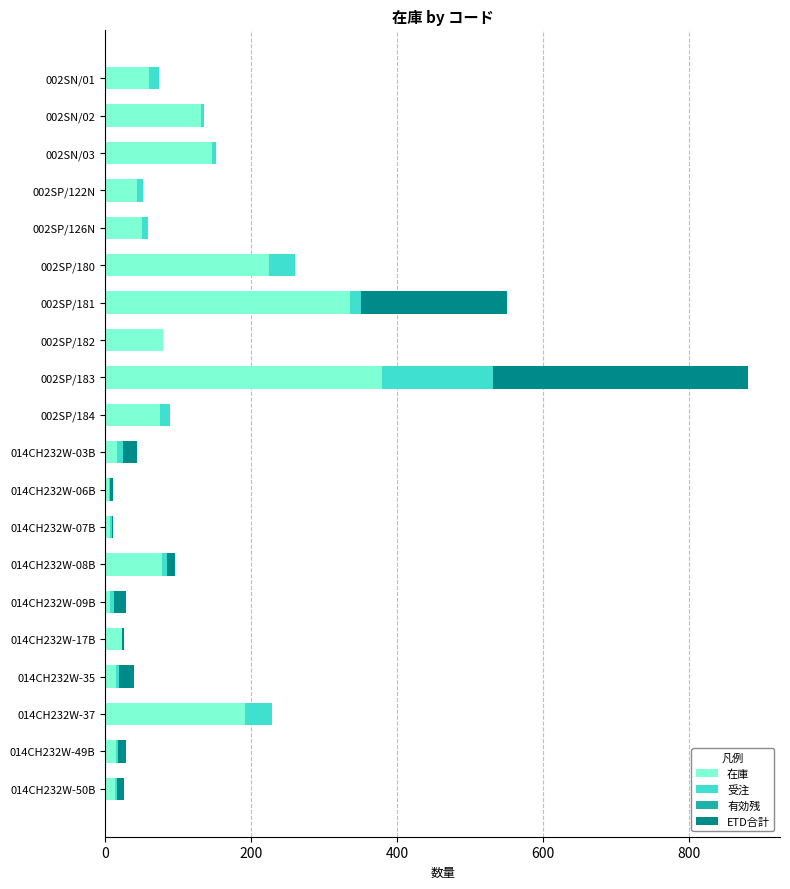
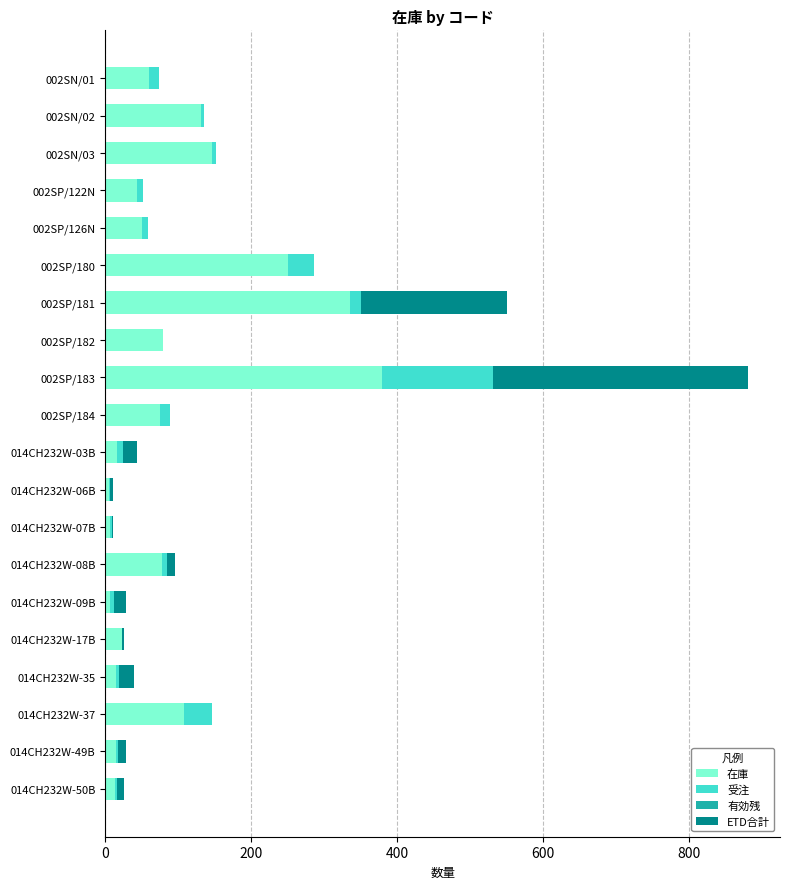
  {
    "在庫": {
      "002SN/01": 60,
      "002SN/02": 130,
      "002SN/03": 150,
      "002SP/122N": 40,
      "002SP/126N": 50,
-     "002SP/180": 230,
+     "002SP/180": 250,
      "002SP/181": 340,
      "002SP/182": 80,
      "002SP/183": 380,
      "002SP/184": 80,
      "014CH232W-03B": 20,
      "014CH232W-06B": 10,
      "014CH232W-07B": 10,
      "014CH232W-08B": 80,
      "014CH232W-09B": 10,
      "014CH232W-17B": 20,
      "014CH232W-35": 20,
-     "014CH232W-37": 190,
+     "014CH232W-37": 110,
      "014CH232W-49B": 20,
      "014CH232W-50B": 10
    }
  }
